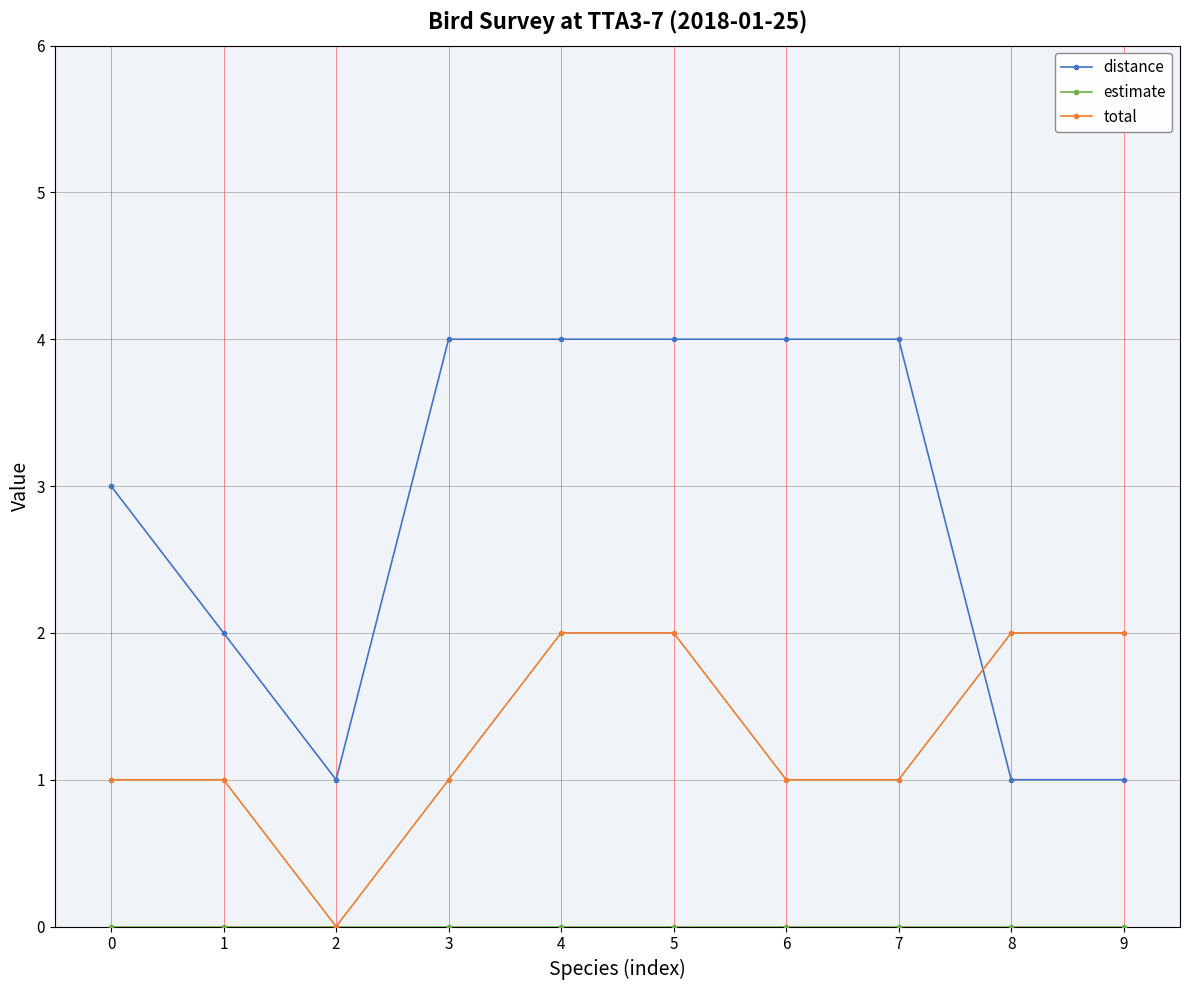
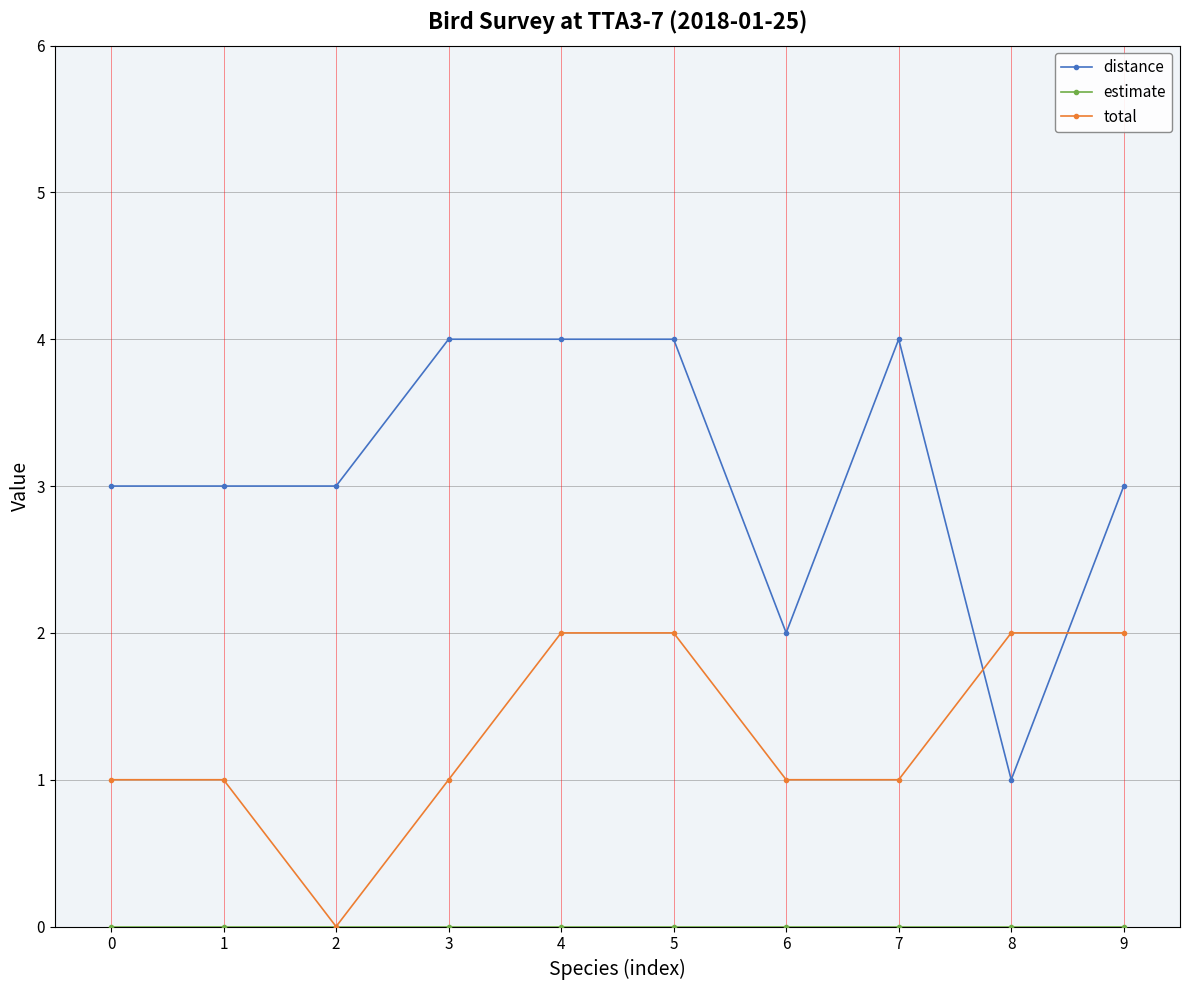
  {
    "distance": {
      "0": 3,
-     "1": 2,
-     "2": 1,
+     "1": 3,
+     "2": 3,
      "3": 4,
      "4": 4,
      "5": 4,
-     "6": 4,
+     "6": 2,
      "7": 4,
      "8": 1,
-     "9": 1
+     "9": 3
    },
    "estimate": {
      "0": 0,
      "1": 0,
      "3": 0,
      "4": 0,
      "5": 0,
      "6": 0,
      "7": 0,
      "8": 0,
      "9": 0
    },
    "total": {
      "0": 1,
      "1": 1,
      "3": 1,
      "4": 2,
      "5": 2,
      "6": 1,
      "7": 1,
      "8": 2,
      "9": 2
    }
  }
